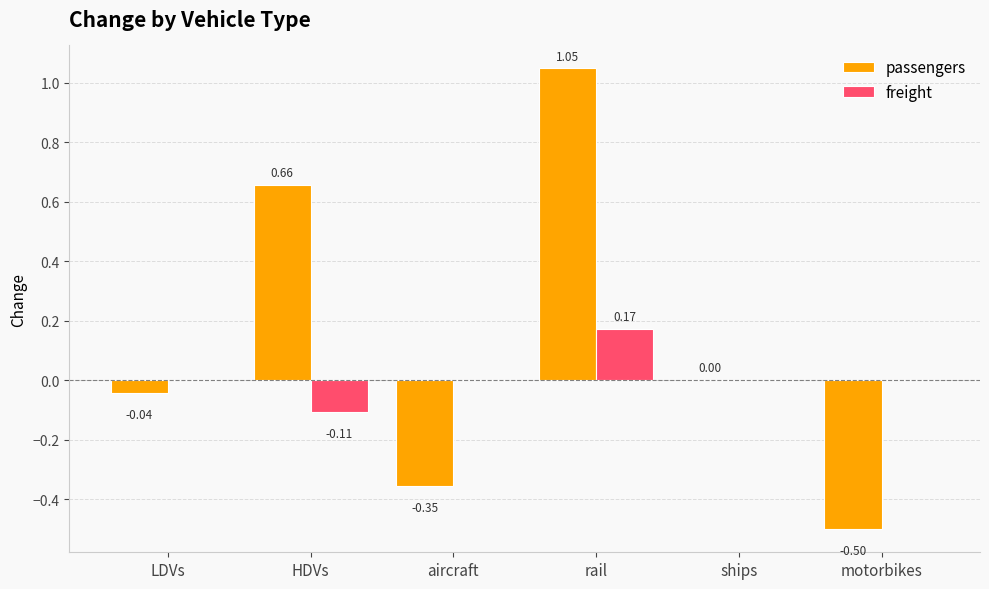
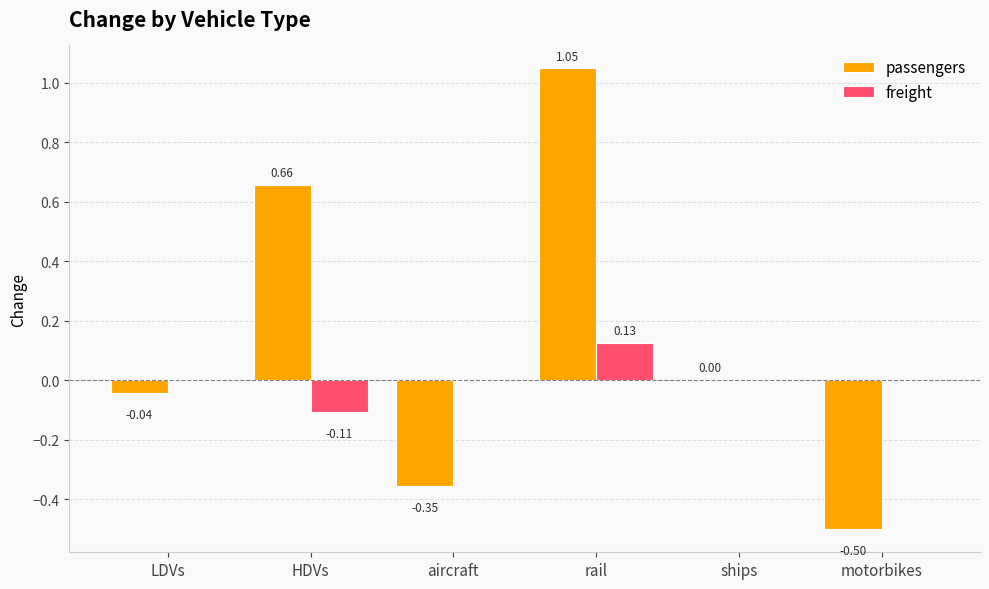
  {
    "passengers": {
      "LDVs": -0.04,
      "HDVs": 0.66,
      "aircraft": -0.35,
      "rail": 1.05,
      "ships": 0.00,
      "motorbikes": -0.50
    },
    "freight": {
      "HDVs": -0.11,
-     "rail": 0.17
+     "rail": 0.13
    }
  }
